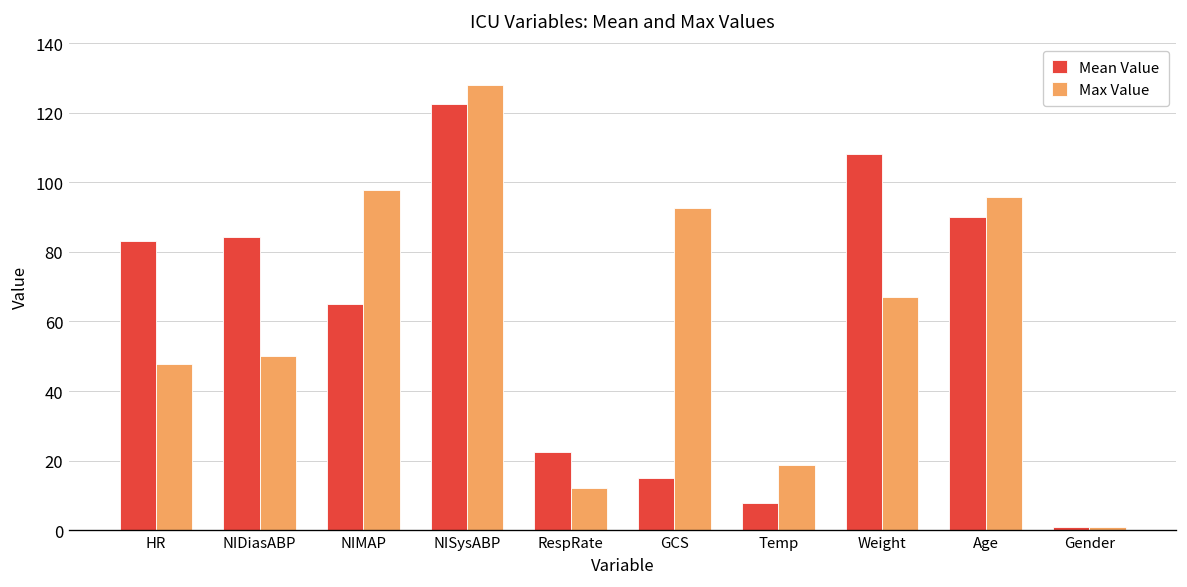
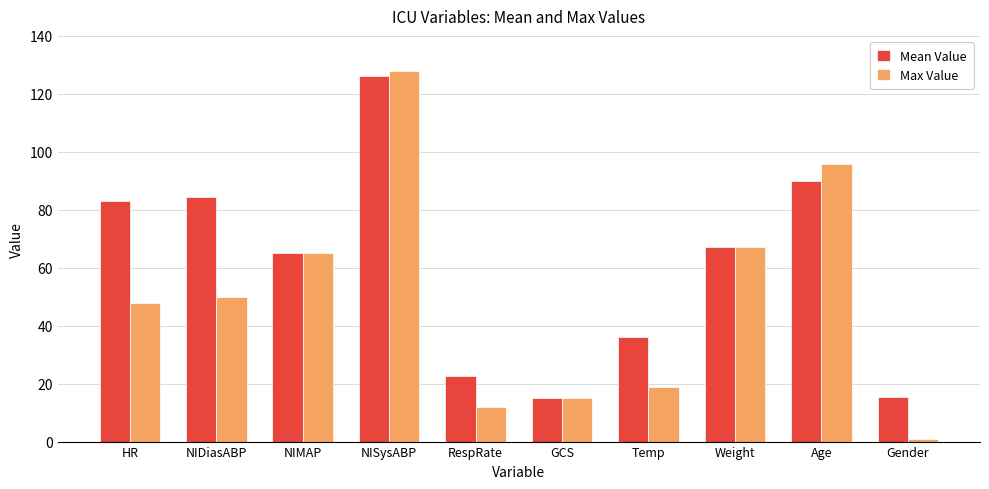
  {
    "Mean Value": {
      "HR": 83,
      "NIDiasABP": 84,
      "NIMAP": 65,
-     "NISysABP": 122,
+     "NISysABP": 126,
      "RespRate": 23,
      "GCS": 15,
-     "Temp": 8,
-     "Weight": 108,
+     "Temp": 36,
+     "Weight": 67,
      "Age": 90,
-     "Gender": 1
+     "Gender": 15
    },
    "Max Value": {
      "HR": 48,
      "NIDiasABP": 50,
-     "NIMAP": 98,
+     "NIMAP": 65,
      "NISysABP": 128,
      "RespRate": 12,
-     "GCS": 93,
+     "GCS": 15,
      "Temp": 19,
      "Weight": 67,
      "Age": 96,
      "Gender": 1
    }
  }
